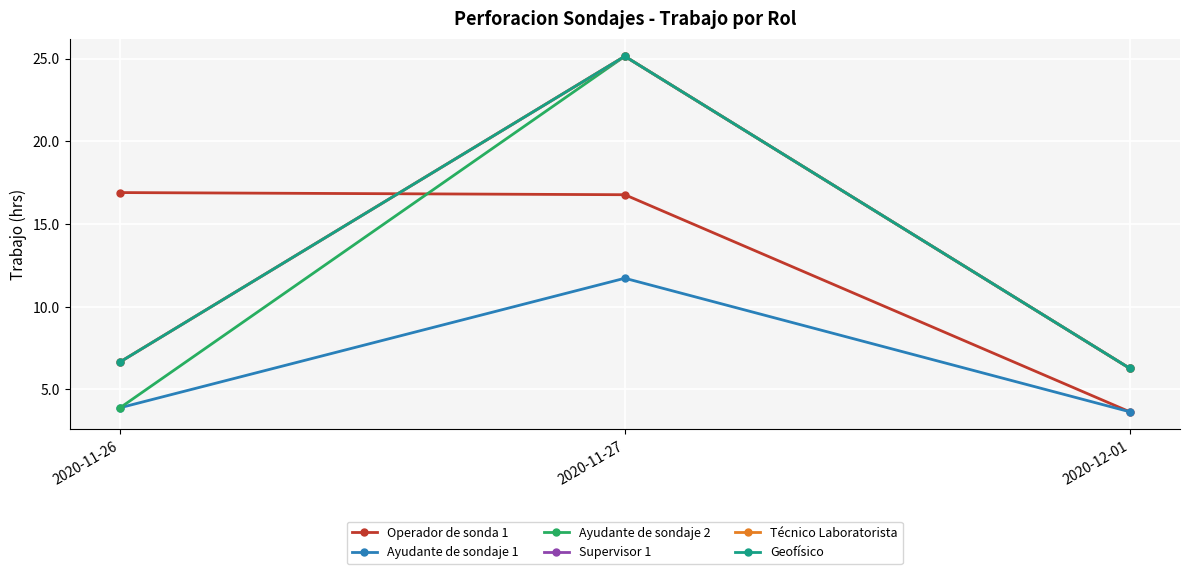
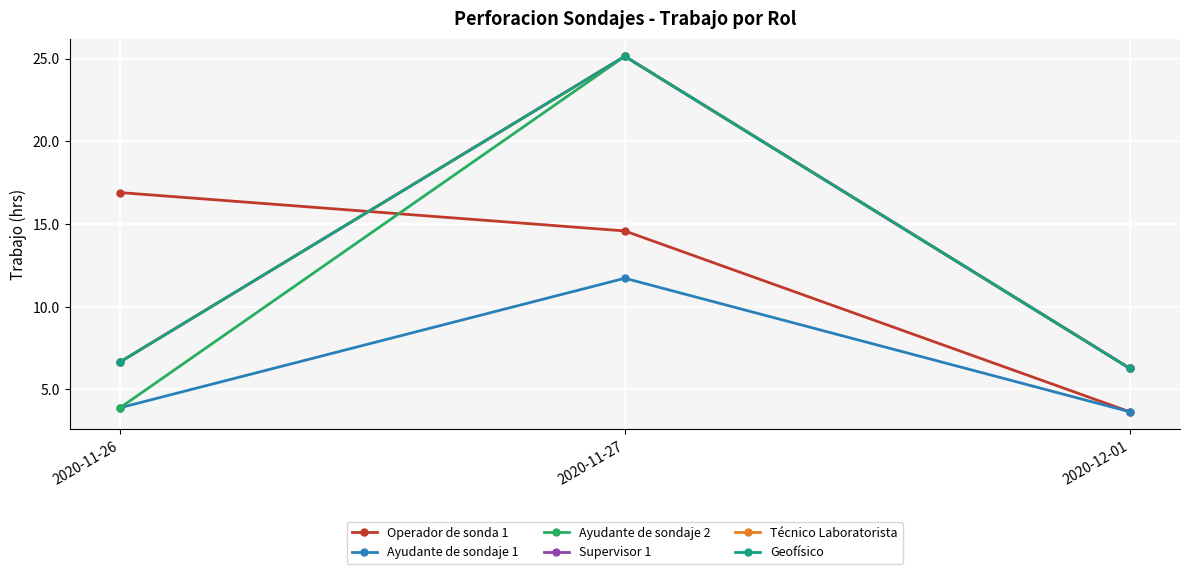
  {
    "Operador de sonda 1": {
      "2020-11-26": 16.9,
-     "2020-11-27": 16.8
+     "2020-11-27": 14.6
    },
    "Ayudante de sondaje 1": {
      "2020-11-27": 11.7
    }
  }
